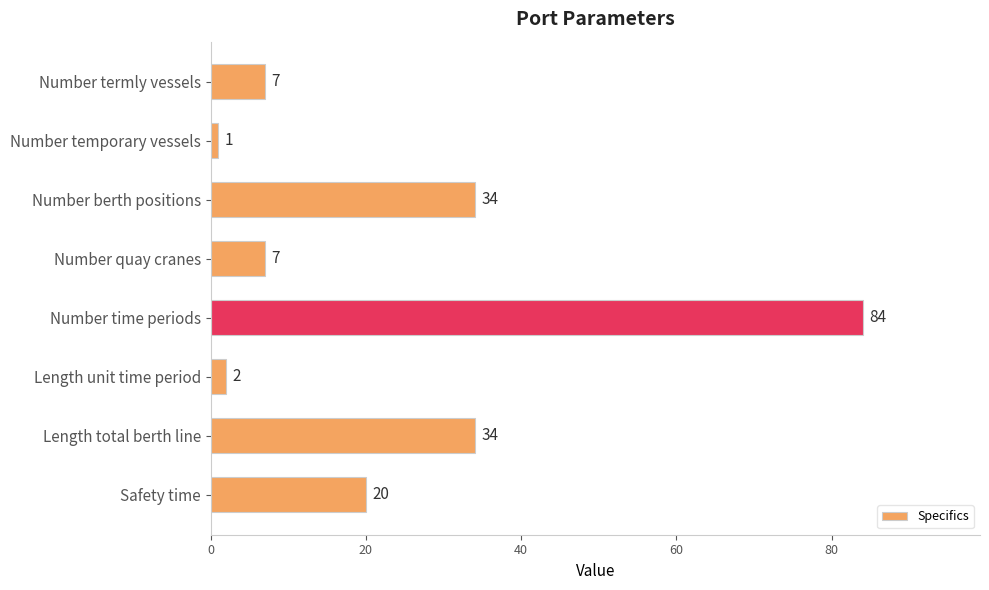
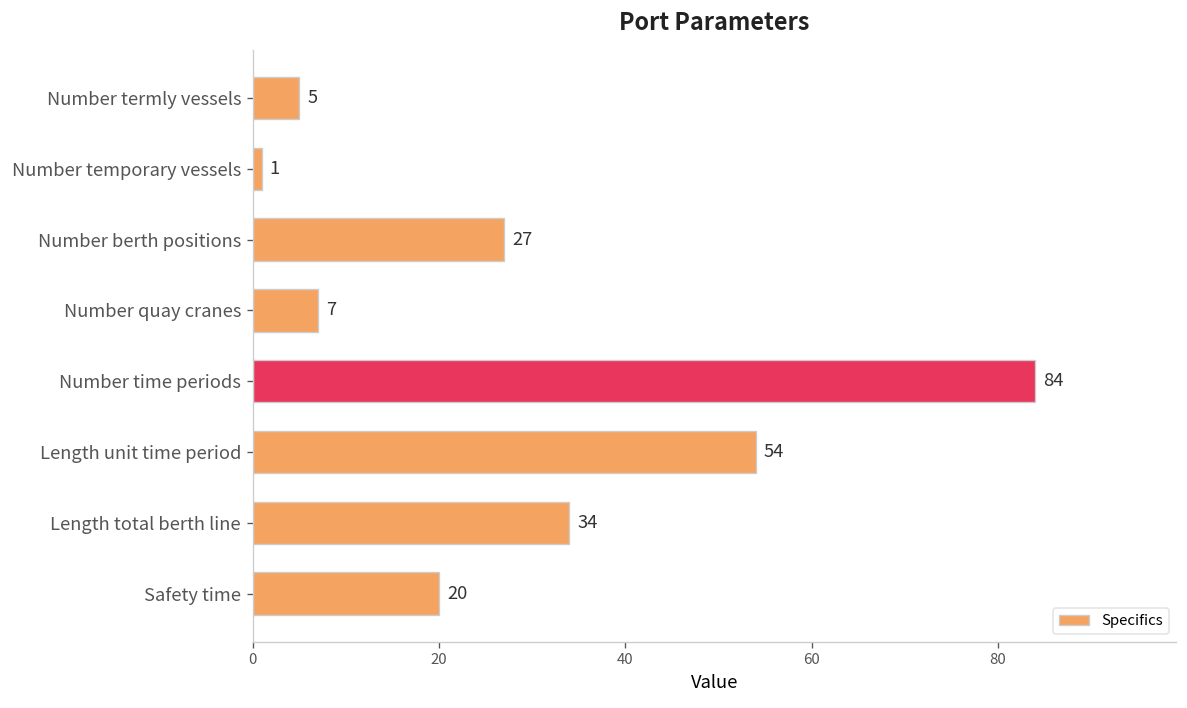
  {
-   "Number termly vessels": 7,
+   "Number termly vessels": 5,
    "Number temporary vessels": 1,
-   "Number berth positions": 34,
+   "Number berth positions": 27,
    "Number quay cranes": 7,
    "Number time periods": 84,
-   "Length unit time period": 2,
+   "Length unit time period": 54,
    "Length total berth line": 34,
    "Safety time": 20
  }
